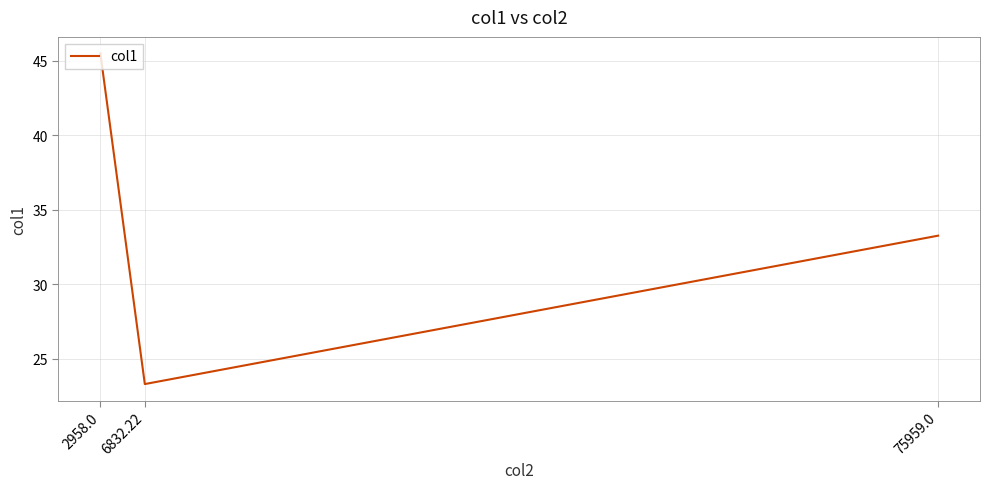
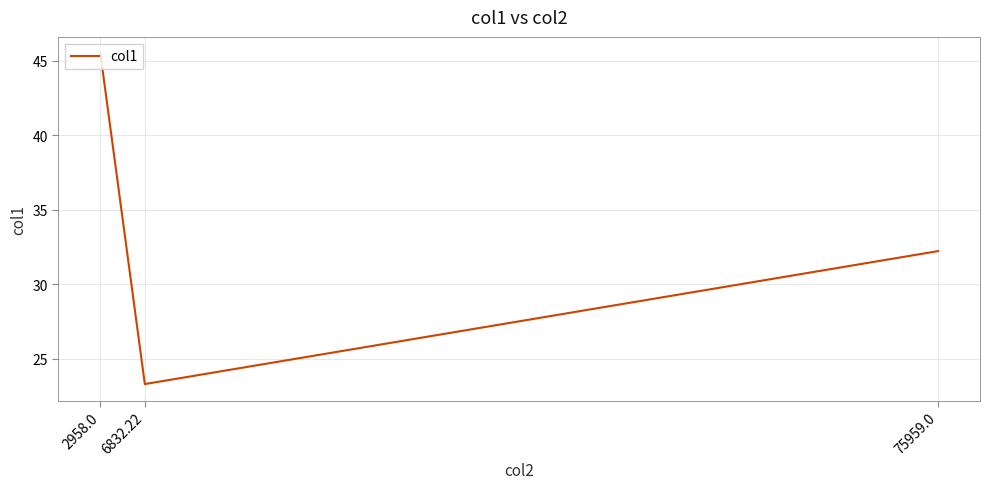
  {
    "6832.22": 23.3,
-   "75959.0": 33.3
+   "75959.0": 32.2
  }
